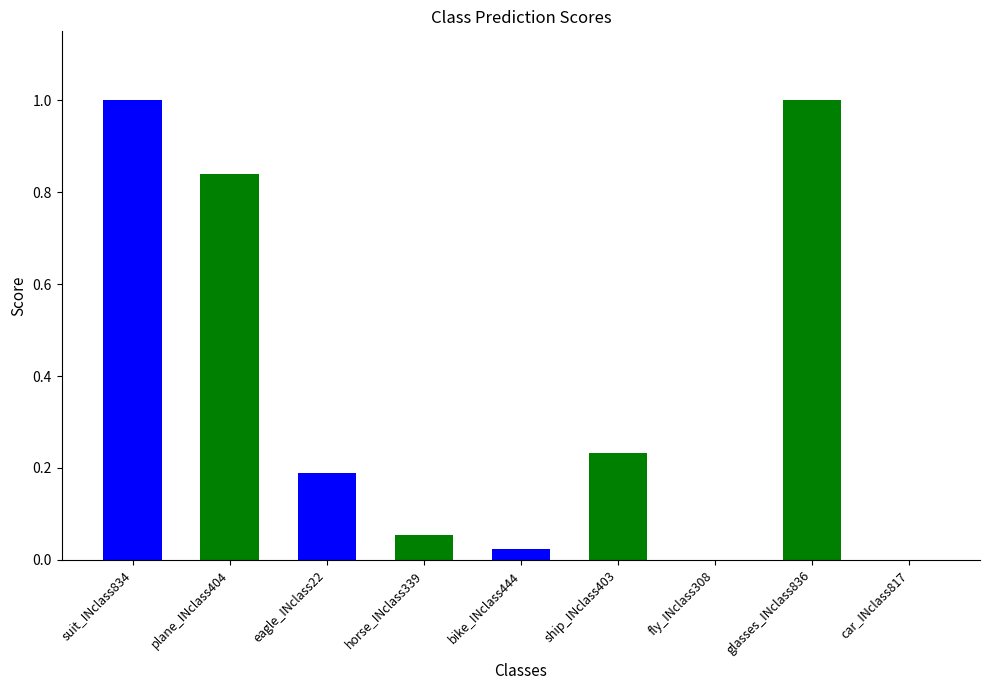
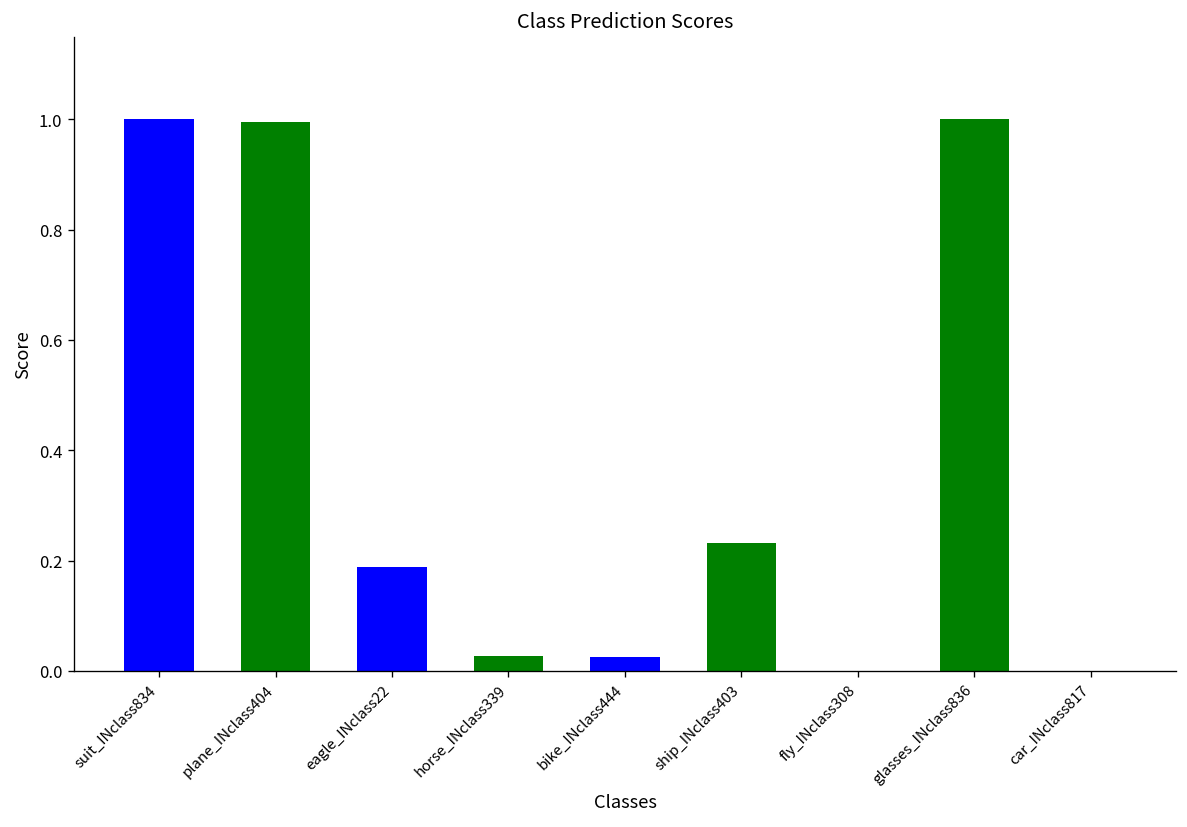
  {
    "suit_INclass834": 1.00,
-   "plane_INclass404": 0.84,
+   "plane_INclass404": 1.00,
    "eagle_INclass22": 0.19,
-   "horse_INclass339": 0.05,
+   "horse_INclass339": 0.03,
    "bike_INclass444": 0.02,
    "ship_INclass403": 0.23,
    "glasses_INclass836": 1.00
  }
